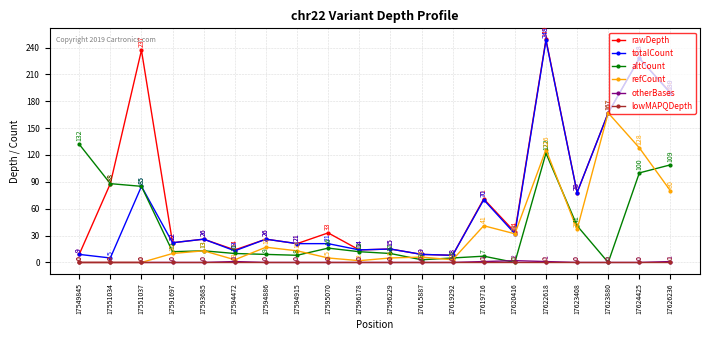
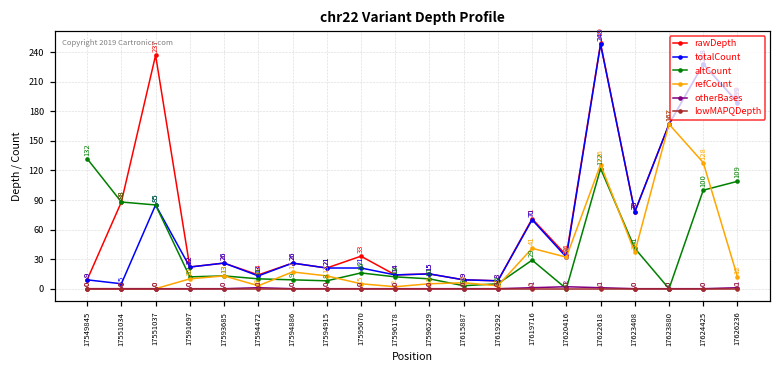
  {
    "rawDepth": {
      "17595070": 33
    },
    "totalCount": {
      "17551034": 5
    },
    "altCount": {
      "17549845": 132,
-     "17619716": 7,
+     "17619716": 29,
      "17624425": 100,
      "17626236": 109
    },
    "refCount": {
      "17595070": 5,
      "17619716": 41,
      "17624425": 128,
-     "17626236": 80
+     "17626236": 12
    }
  }
